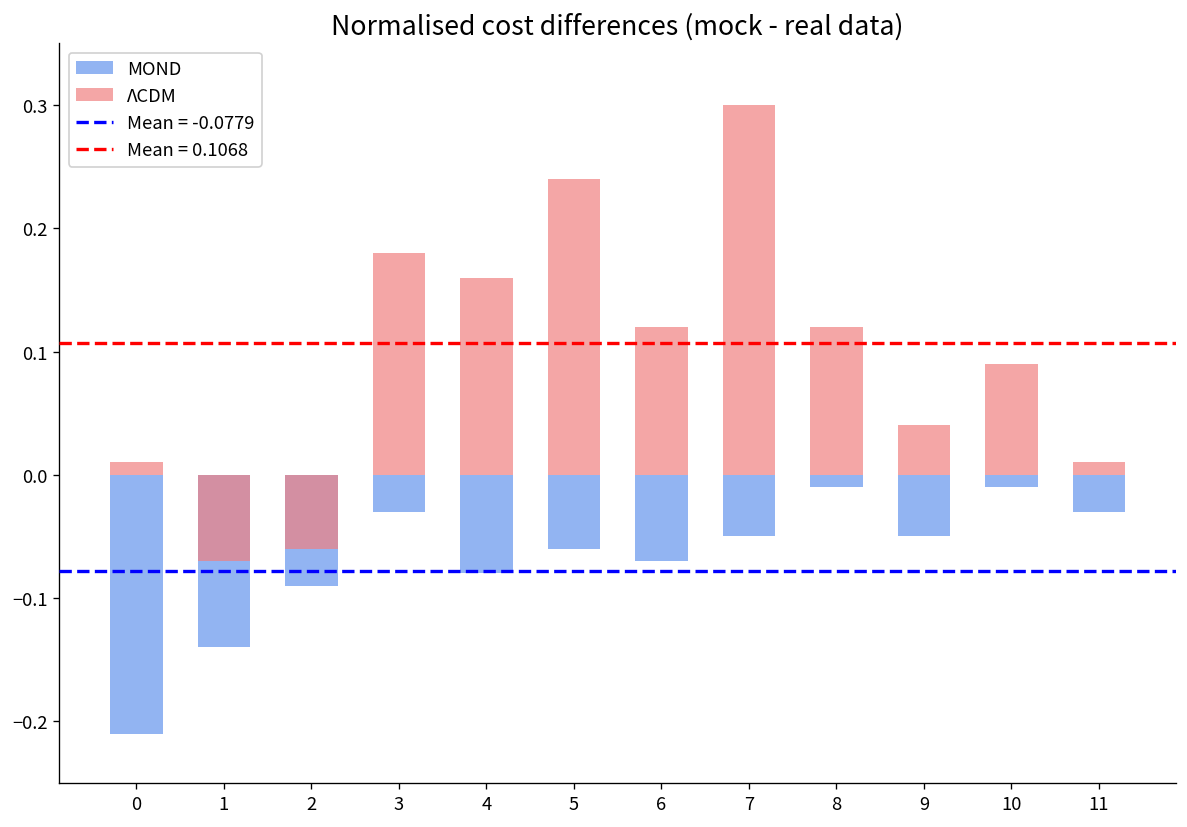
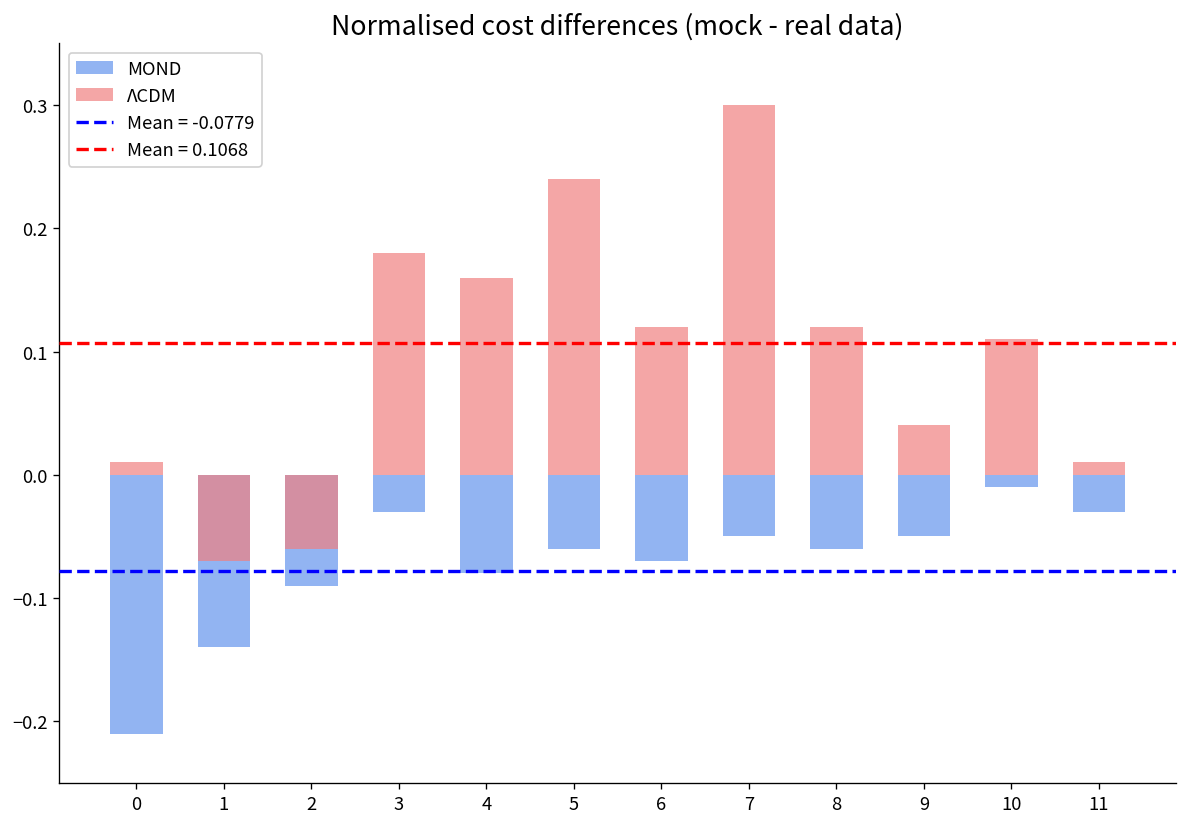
  {
    "MOND": {
      "0": -0.21,
      "1": -0.14,
      "2": -0.09,
      "3": -0.03,
      "4": -0.08,
      "5": -0.06,
      "6": -0.07,
      "7": -0.05,
-     "8": -0.01,
+     "8": -0.06,
      "9": -0.05,
      "10": -0.01,
      "11": -0.03
    },
    "ΛCDM": {
      "0": 0.01,
      "3": 0.18,
      "4": 0.16,
      "5": 0.24,
      "6": 0.12,
      "7": 0.30,
      "8": 0.12,
      "9": 0.04,
-     "10": 0.09,
+     "10": 0.11,
      "11": 0.01
    }
  }
